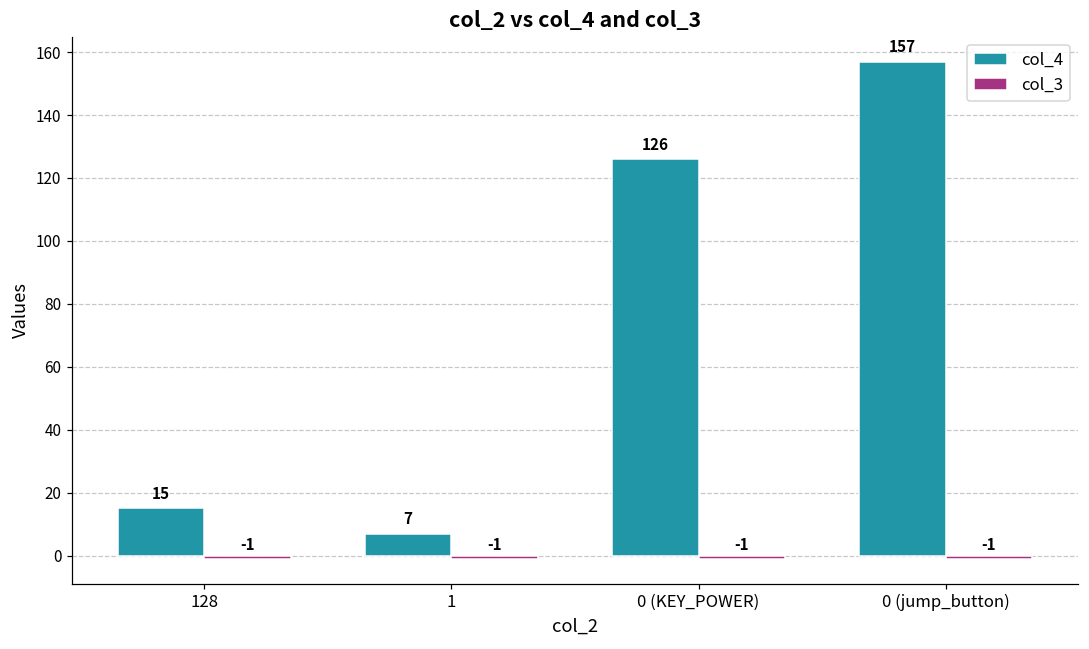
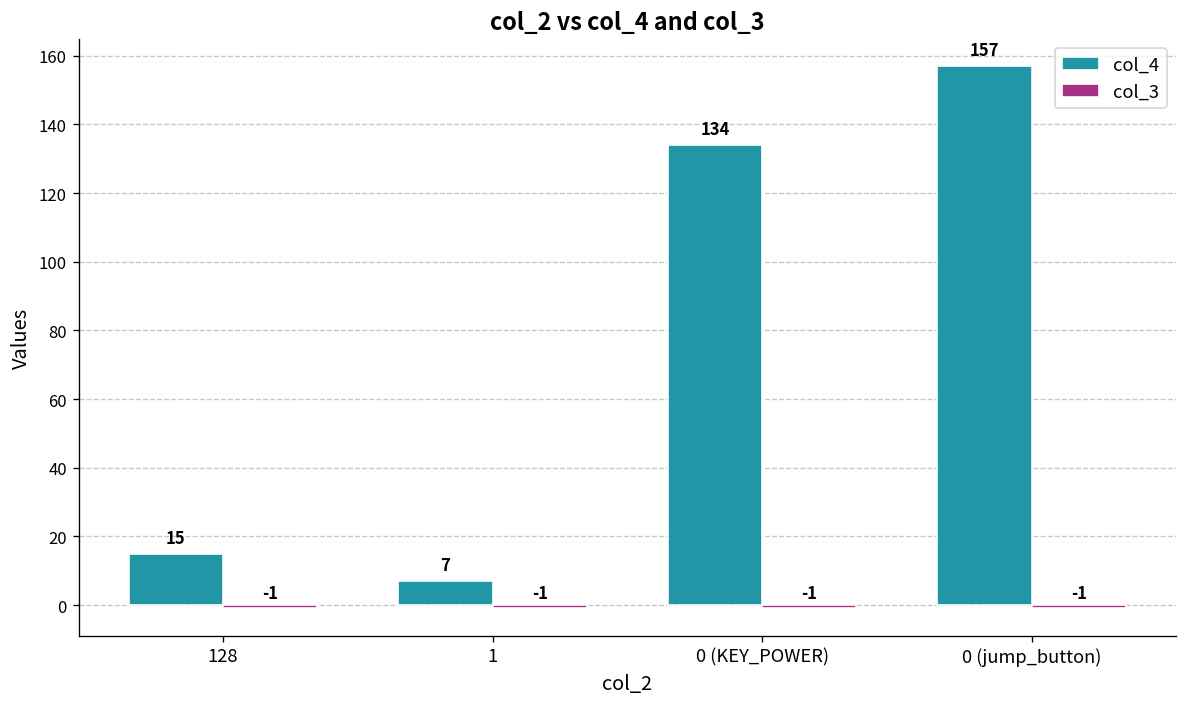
  {
    "col_4": {
      "128": 15,
      "1": 7,
-     "0 (KEY_POWER)": 126,
+     "0 (KEY_POWER)": 134,
      "0 (jump_button)": 157
    },
    "col_3": {
      "128": -1,
      "1": -1,
      "0 (KEY_POWER)": -1,
      "0 (jump_button)": -1
    }
  }
